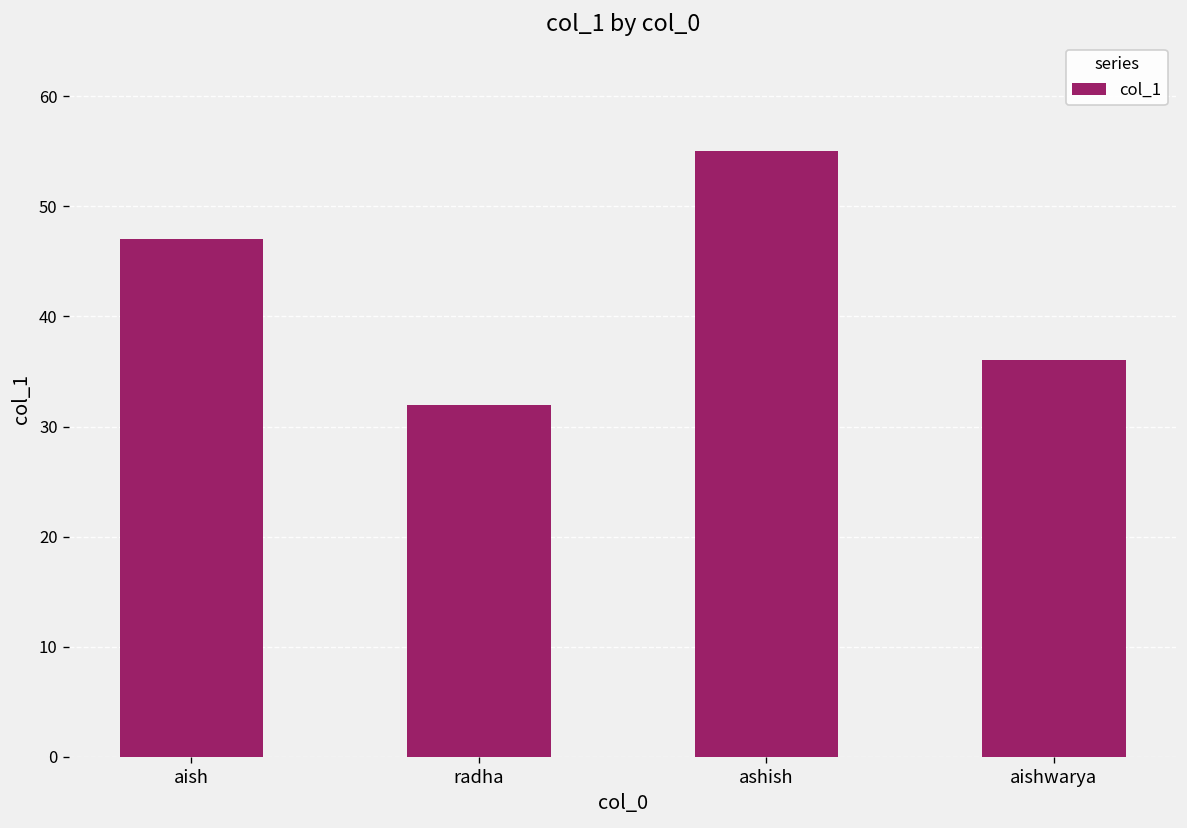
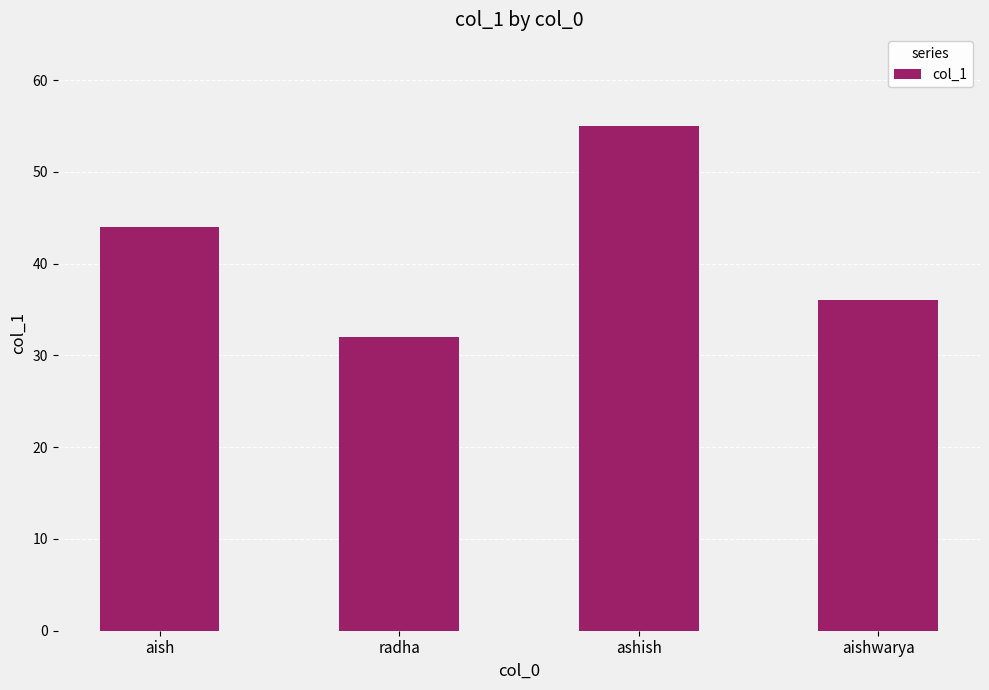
  {
-   "aish": 47,
+   "aish": 44,
    "radha": 32,
    "ashish": 55,
    "aishwarya": 36
  }
